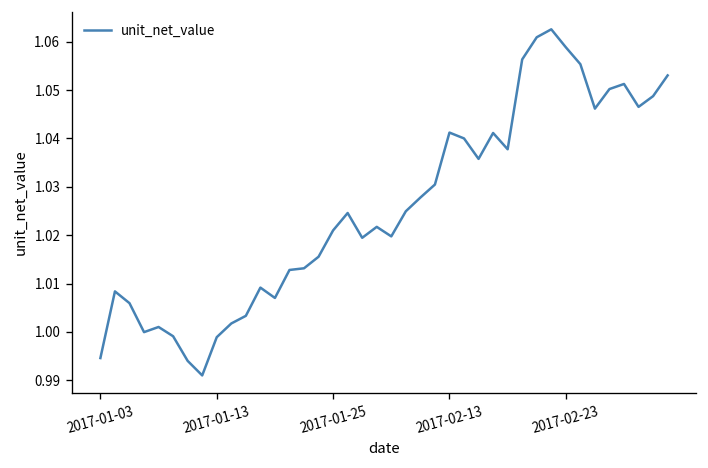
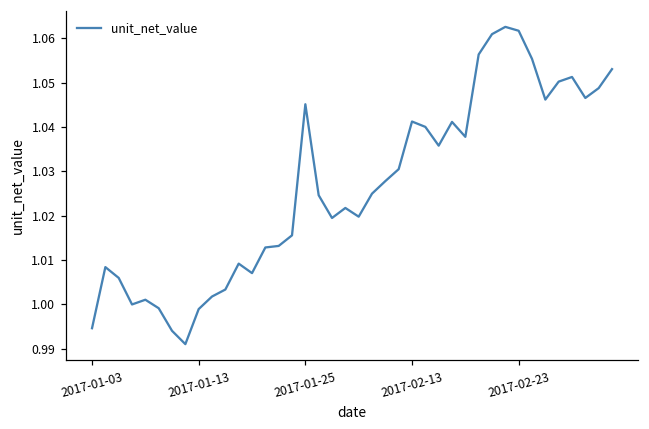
  {
    "2017-01-03": 0.995,
    "2017-01-13": 0.999,
-   "2017-01-25": 1.021,
+   "2017-01-25": 1.045,
    "2017-02-13": 1.041,
-   "2017-02-23": 1.059
+   "2017-02-23": 1.062
  }
